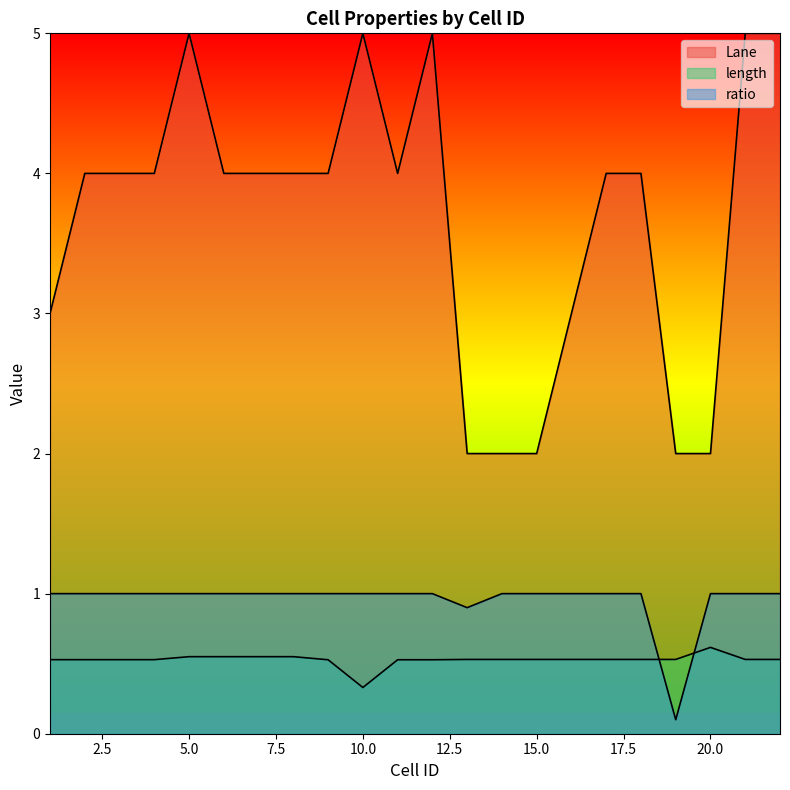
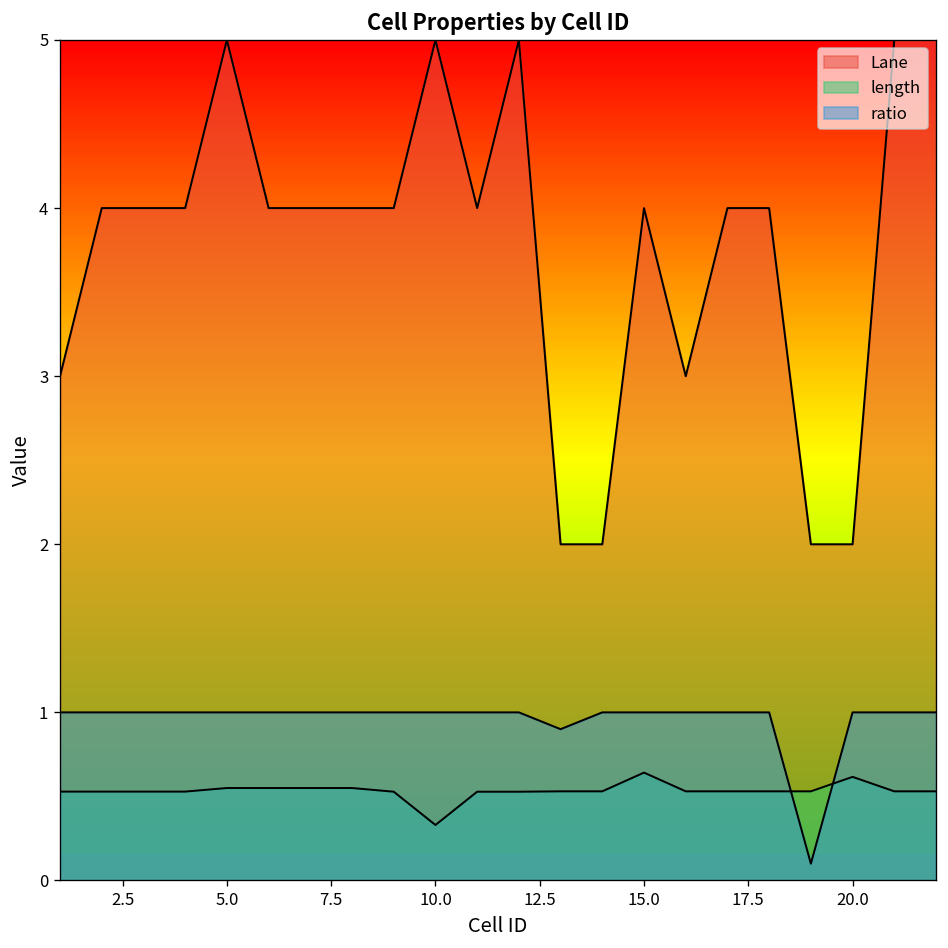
  {
    "Lane": {
      "5.0": 5,
      "10.0": 5,
-     "15.0": 2,
+     "15.0": 4,
      "20.0": 2
    },
    "length": {
      "5.0": 0.55,
      "10.0": 0.33,
-     "15.0": 0.53,
+     "15.0": 0.64,
      "20.0": 0.62
    },
    "ratio": {
      "5.0": 1.00,
      "10.0": 1.00,
      "15.0": 1.00,
      "20.0": 1.00
    }
  }
